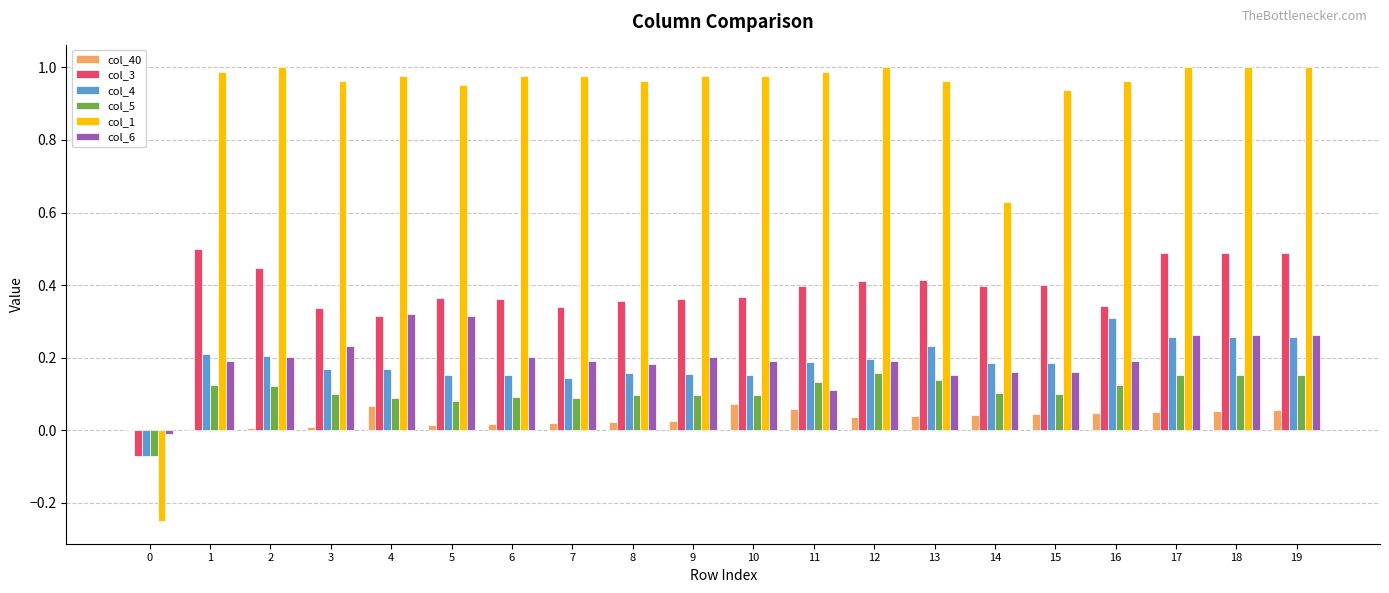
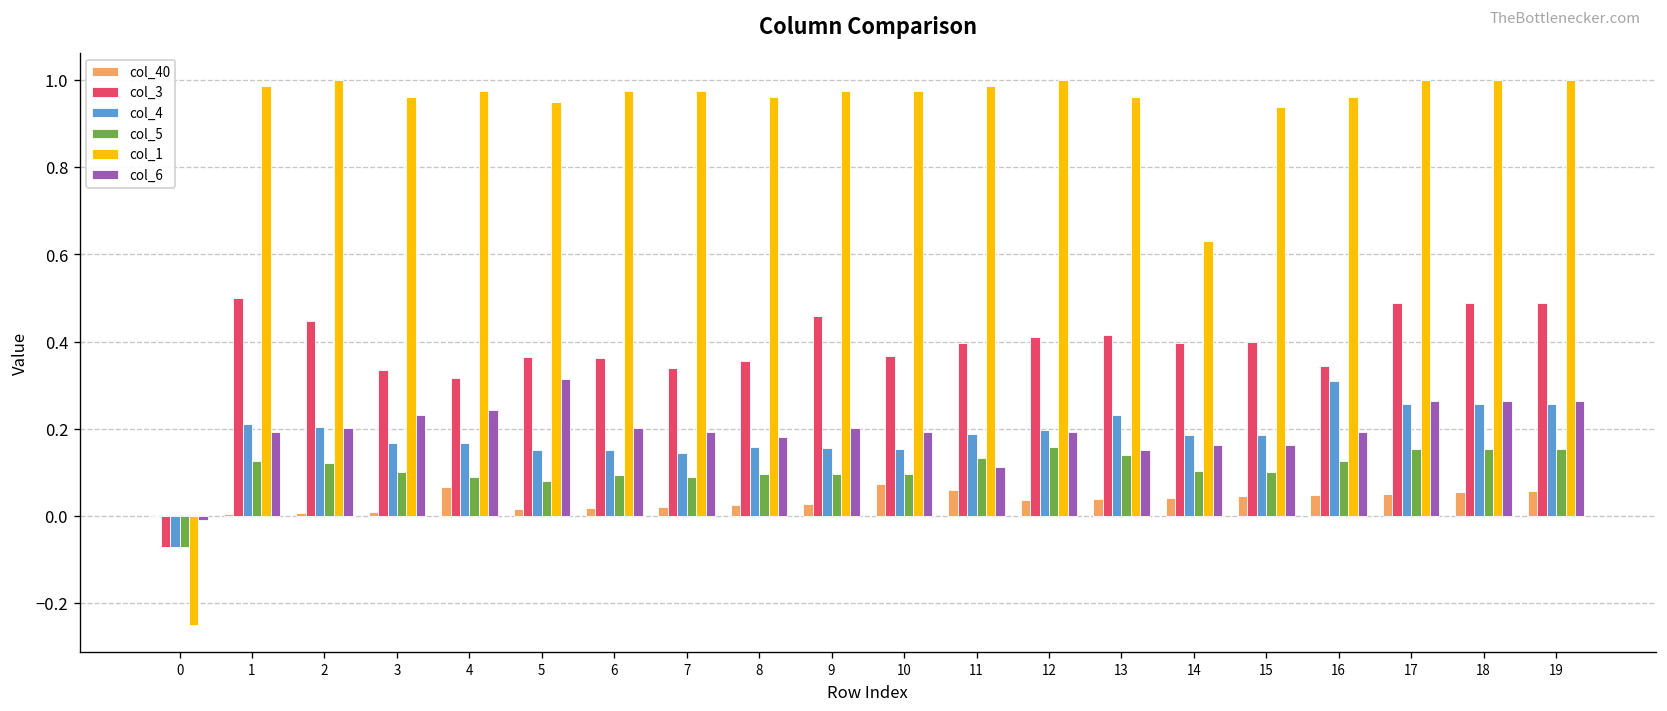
  {
    "col_40": {
      "0": 0.00,
      "3": 0.01,
      "4": 0.07,
      "5": 0.01,
      "6": 0.02,
      "7": 0.02,
      "8": 0.02,
      "9": 0.03,
      "10": 0.07,
      "11": 0.06,
      "12": 0.04,
      "13": 0.04,
      "14": 0.04,
      "15": 0.04,
      "16": 0.05,
      "17": 0.05,
      "18": 0.05,
      "19": 0.06
    },
    "col_3": {
      "0": -0.07,
      "1": 0.50,
      "2": 0.45,
      "3": 0.34,
      "4": 0.32,
      "5": 0.36,
      "6": 0.36,
      "7": 0.34,
      "8": 0.36,
-     "9": 0.36,
+     "9": 0.46,
      "10": 0.37,
      "11": 0.40,
      "12": 0.41,
      "13": 0.41,
      "14": 0.40,
      "15": 0.40,
      "16": 0.34,
      "17": 0.49,
      "18": 0.49,
      "19": 0.49
    },
    "col_4": {
      "0": -0.07,
      "1": 0.21,
      "2": 0.20,
      "3": 0.17,
      "4": 0.17,
      "5": 0.15,
      "6": 0.15,
      "7": 0.14,
      "8": 0.16,
      "9": 0.15,
      "10": 0.15,
      "11": 0.19,
      "12": 0.20,
      "13": 0.23,
      "14": 0.19,
      "15": 0.19,
      "16": 0.31,
      "17": 0.26,
      "18": 0.26,
      "19": 0.26
    },
    "col_5": {
      "0": -0.07,
      "1": 0.13,
      "2": 0.12,
      "3": 0.10,
      "4": 0.09,
      "5": 0.08,
      "6": 0.09,
      "7": 0.09,
      "8": 0.10,
      "9": 0.10,
      "10": 0.10,
      "11": 0.13,
      "12": 0.16,
      "13": 0.14,
      "14": 0.10,
      "15": 0.10,
      "16": 0.13,
      "17": 0.15,
      "18": 0.15,
      "19": 0.15
    },
    "col_1": {
      "0": -0.25,
      "1": 0.99,
      "2": 1.00,
      "3": 0.96,
      "4": 0.98,
      "5": 0.95,
      "6": 0.98,
      "7": 0.98,
      "8": 0.96,
      "9": 0.98,
      "10": 0.98,
      "11": 0.99,
      "12": 1.00,
      "13": 0.96,
      "14": 0.63,
      "15": 0.94,
      "16": 0.96,
      "17": 1.00,
      "18": 1.00,
      "19": 1.00
    },
    "col_6": {
      "0": -0.01,
      "1": 0.19,
      "2": 0.20,
      "3": 0.23,
-     "4": 0.32,
+     "4": 0.24,
      "5": 0.31,
      "6": 0.20,
      "7": 0.19,
      "8": 0.18,
      "9": 0.20,
      "10": 0.19,
      "11": 0.11,
      "12": 0.19,
      "13": 0.15,
      "14": 0.16,
      "15": 0.16,
      "16": 0.19,
      "17": 0.26,
      "18": 0.26,
      "19": 0.26
    }
  }
